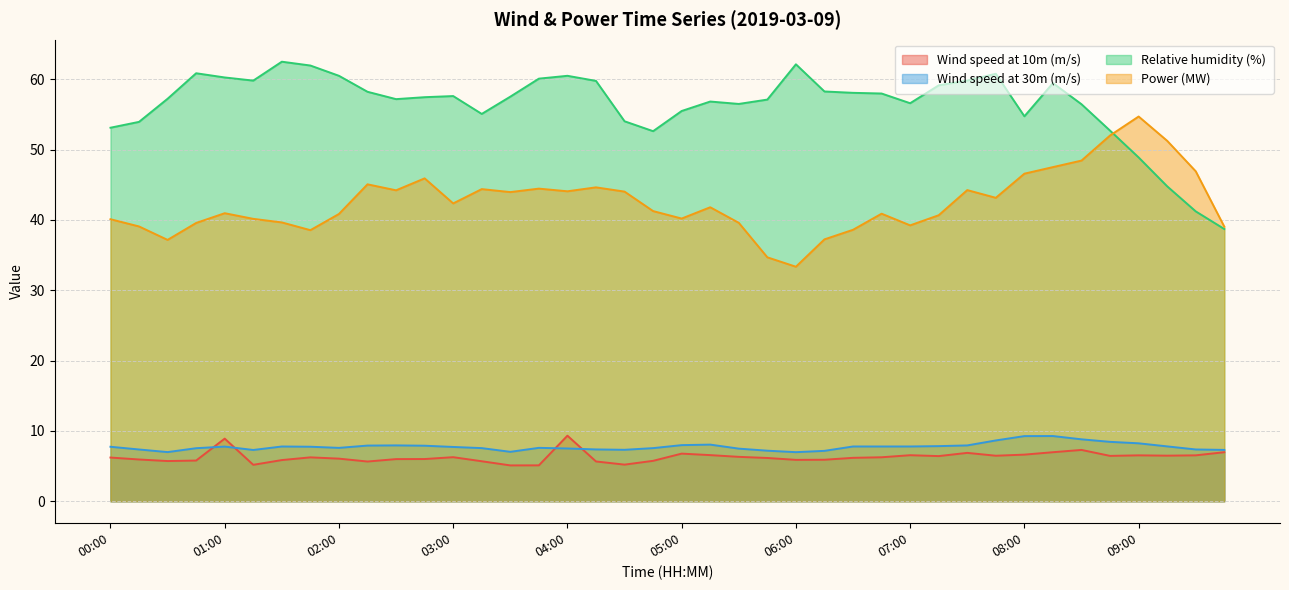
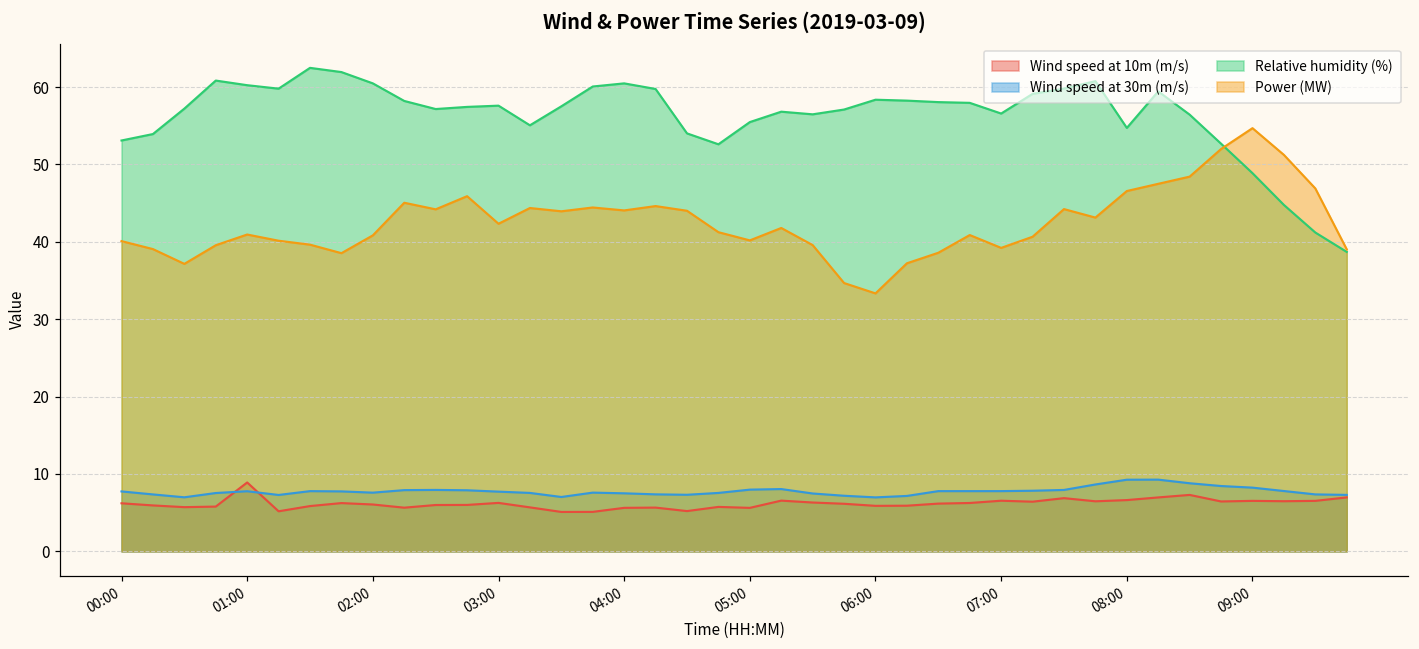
  {
    "Wind speed at 10m (m/s)": {
      "00:00": 6,
      "01:00": 9,
      "02:00": 6,
      "03:00": 6,
-     "04:00": 9,
-     "05:00": 7,
+     "04:00": 6,
+     "05:00": 6,
      "06:00": 6,
      "07:00": 7,
      "08:00": 7,
      "09:00": 7
    },
    "Wind speed at 30m (m/s)": {
      "00:00": 8,
      "01:00": 8,
      "02:00": 8,
      "03:00": 8,
      "04:00": 8,
      "05:00": 8,
      "06:00": 7,
      "07:00": 8,
      "08:00": 9,
      "09:00": 8
    },
    "Relative humidity (%)": {
      "00:00": 53,
      "01:00": 60,
      "02:00": 60,
      "03:00": 58,
      "04:00": 60,
      "05:00": 55,
-     "06:00": 62,
+     "06:00": 58,
      "07:00": 57,
      "08:00": 55,
      "09:00": 49
    },
    "Power (MW)": {
      "00:00": 40,
      "01:00": 41,
      "02:00": 41,
      "03:00": 42,
      "04:00": 44,
      "05:00": 40,
      "06:00": 33,
      "07:00": 39,
      "08:00": 47,
      "09:00": 55
    }
  }
